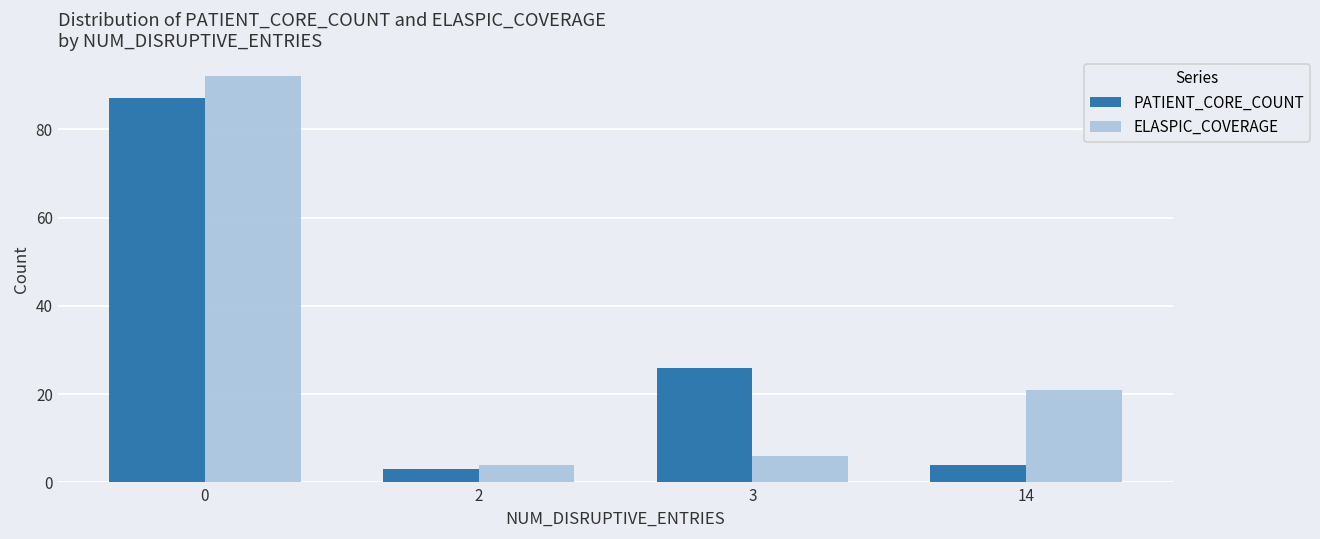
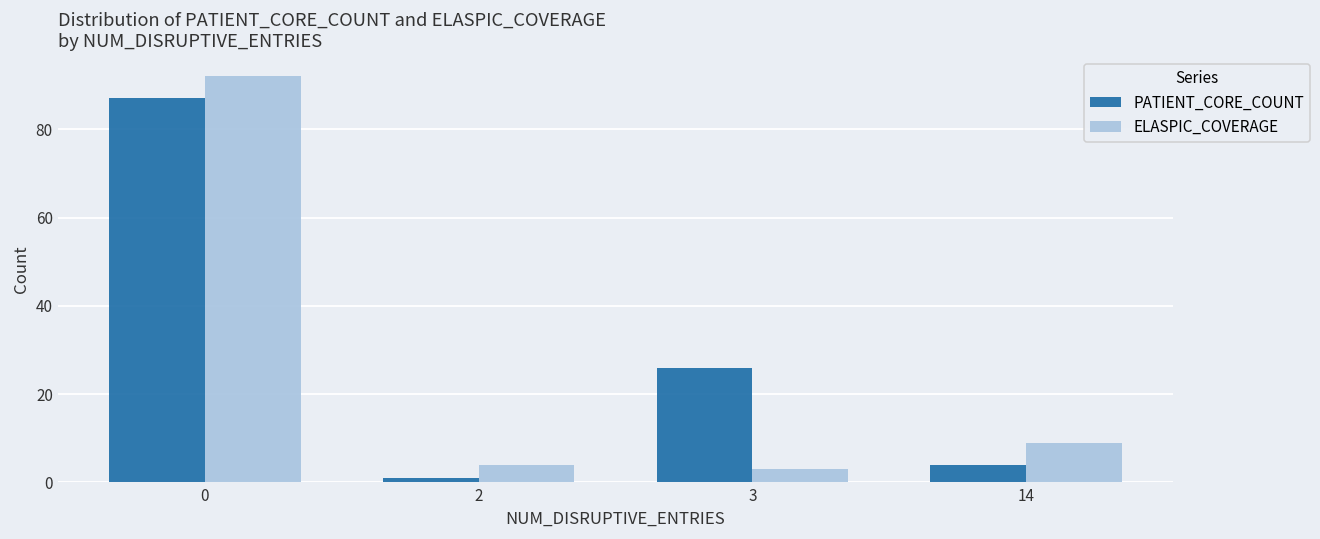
  {
    "PATIENT_CORE_COUNT": {
      "0": 87,
-     "2": 3,
+     "2": 1,
      "3": 26,
      "14": 4
    },
    "ELASPIC_COVERAGE": {
      "0": 92,
      "2": 4,
-     "3": 6,
-     "14": 21
+     "3": 3,
+     "14": 9
    }
  }
